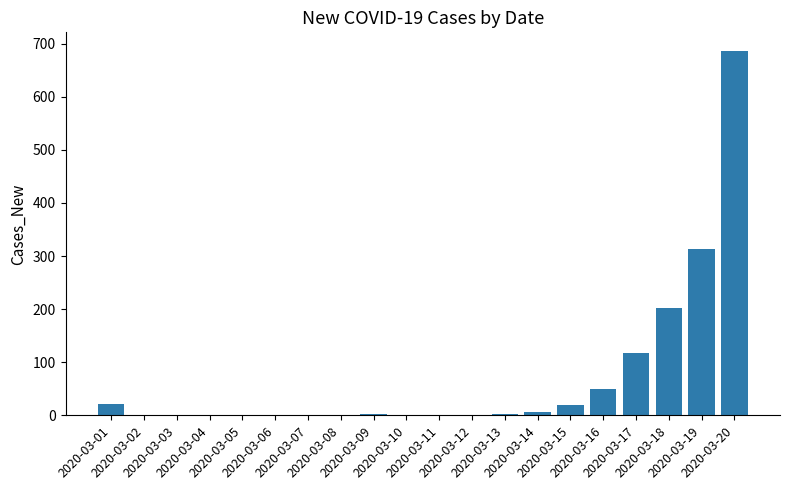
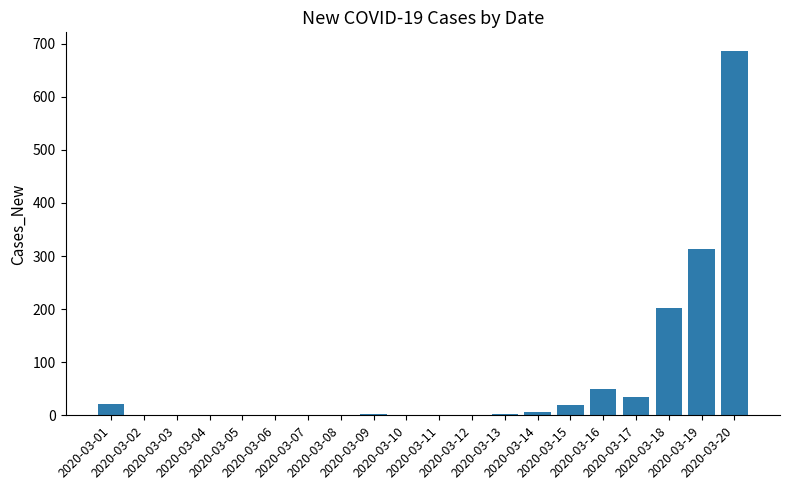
  {
    "2020-03-01": 20,
    "2020-03-02": 0,
    "2020-03-03": 0,
    "2020-03-04": 0,
    "2020-03-05": 0,
    "2020-03-06": 0,
    "2020-03-08": 0,
    "2020-03-10": 0,
    "2020-03-11": 0,
    "2020-03-12": 0,
    "2020-03-14": 10,
    "2020-03-15": 20,
    "2020-03-16": 50,
-   "2020-03-17": 120,
+   "2020-03-17": 30,
    "2020-03-18": 200,
    "2020-03-19": 310,
    "2020-03-20": 690
  }
